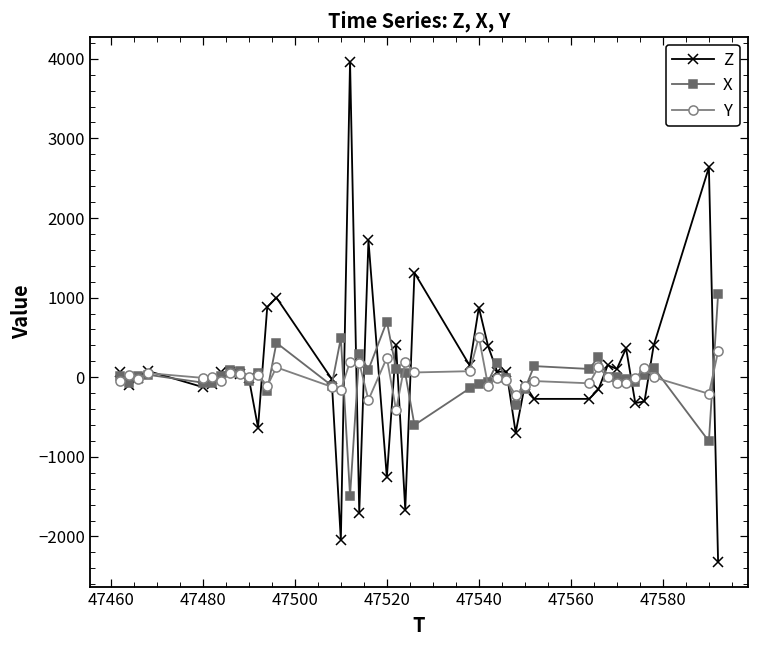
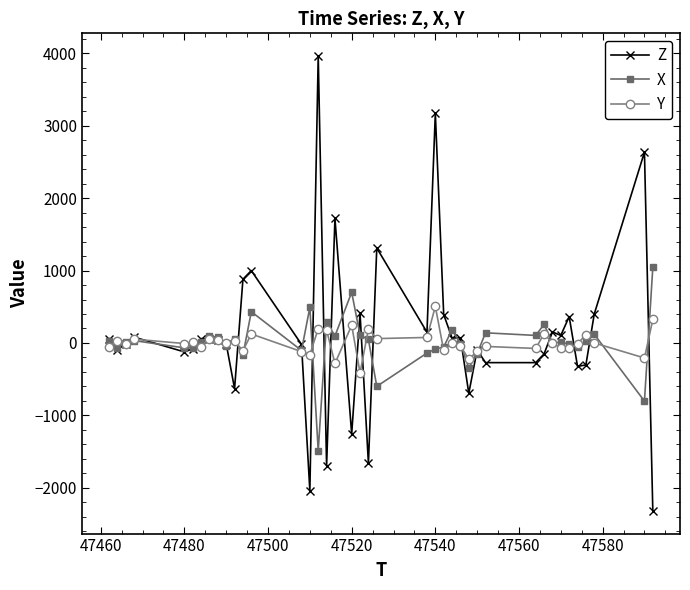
  {
    "Z": {
      "47480": -100,
      "47520": -1300,
-     "47540": 900
+     "47540": 3200
    }
  }
